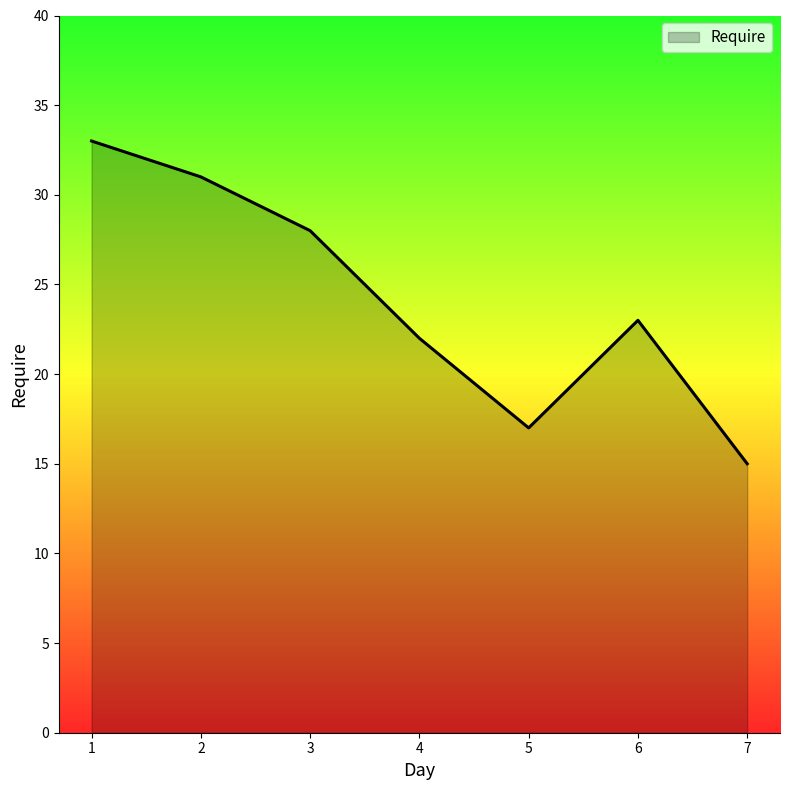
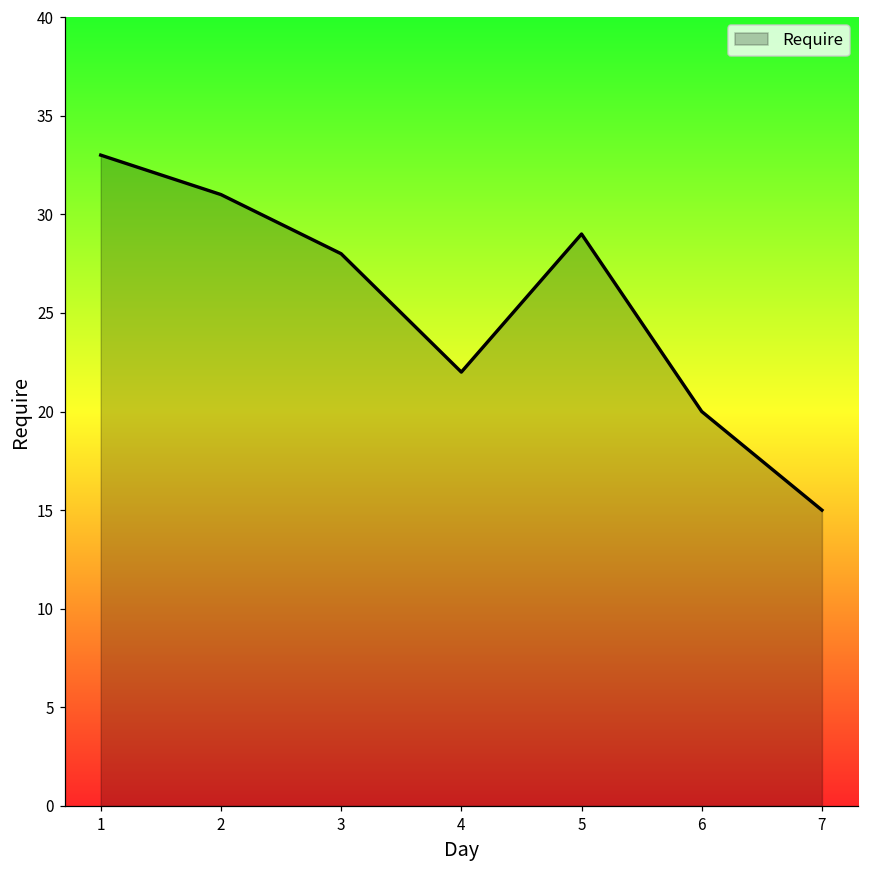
  {
    "1": 33,
    "2": 31,
    "3": 28,
    "4": 22,
-   "5": 17,
-   "6": 23,
+   "5": 29,
+   "6": 20,
    "7": 15
  }
